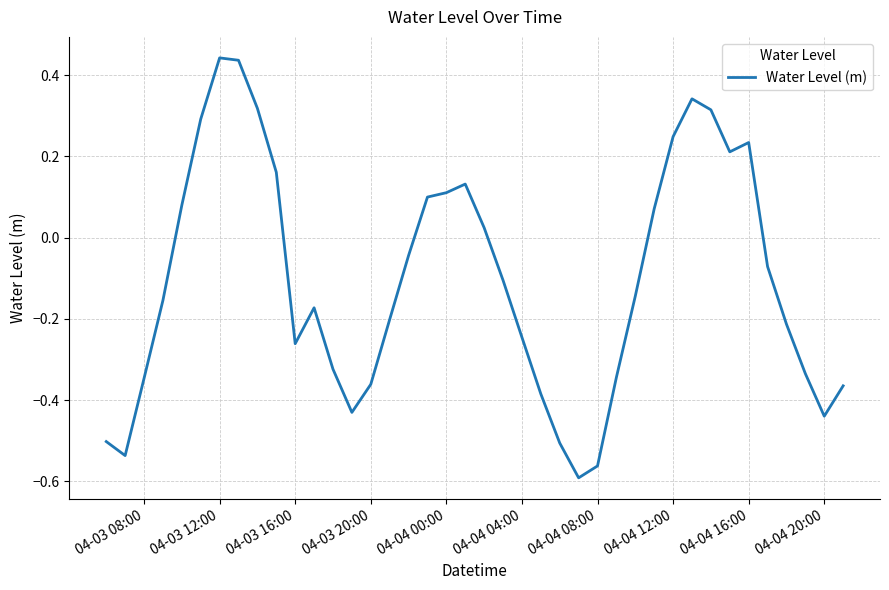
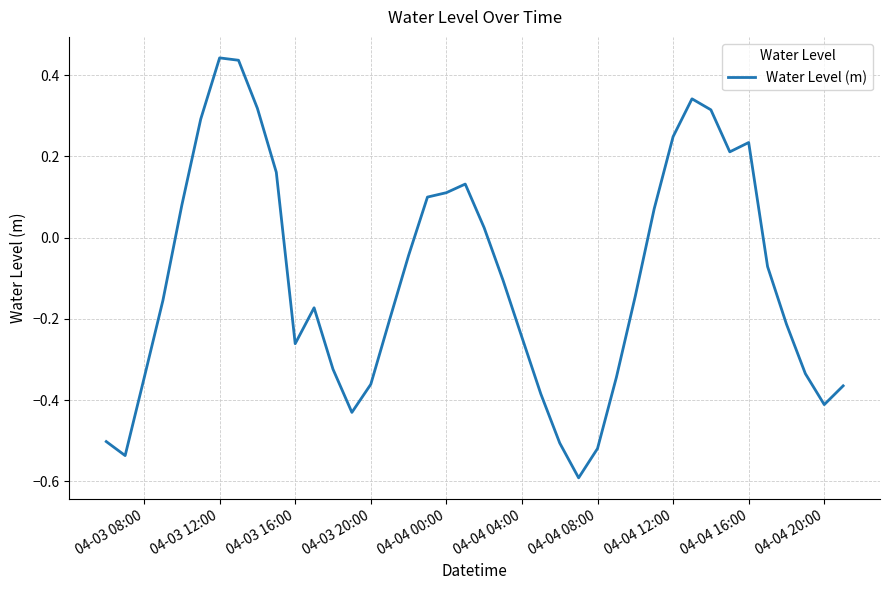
  {
    "04-03 08:00": -0.35,
    "04-03 12:00": 0.44,
    "04-03 16:00": -0.26,
    "04-03 20:00": -0.36,
    "04-04 00:00": 0.11,
    "04-04 04:00": -0.25,
-   "04-04 08:00": -0.56,
+   "04-04 08:00": -0.52,
    "04-04 12:00": 0.25,
    "04-04 16:00": 0.23,
-   "04-04 20:00": -0.44
+   "04-04 20:00": -0.41
  }
